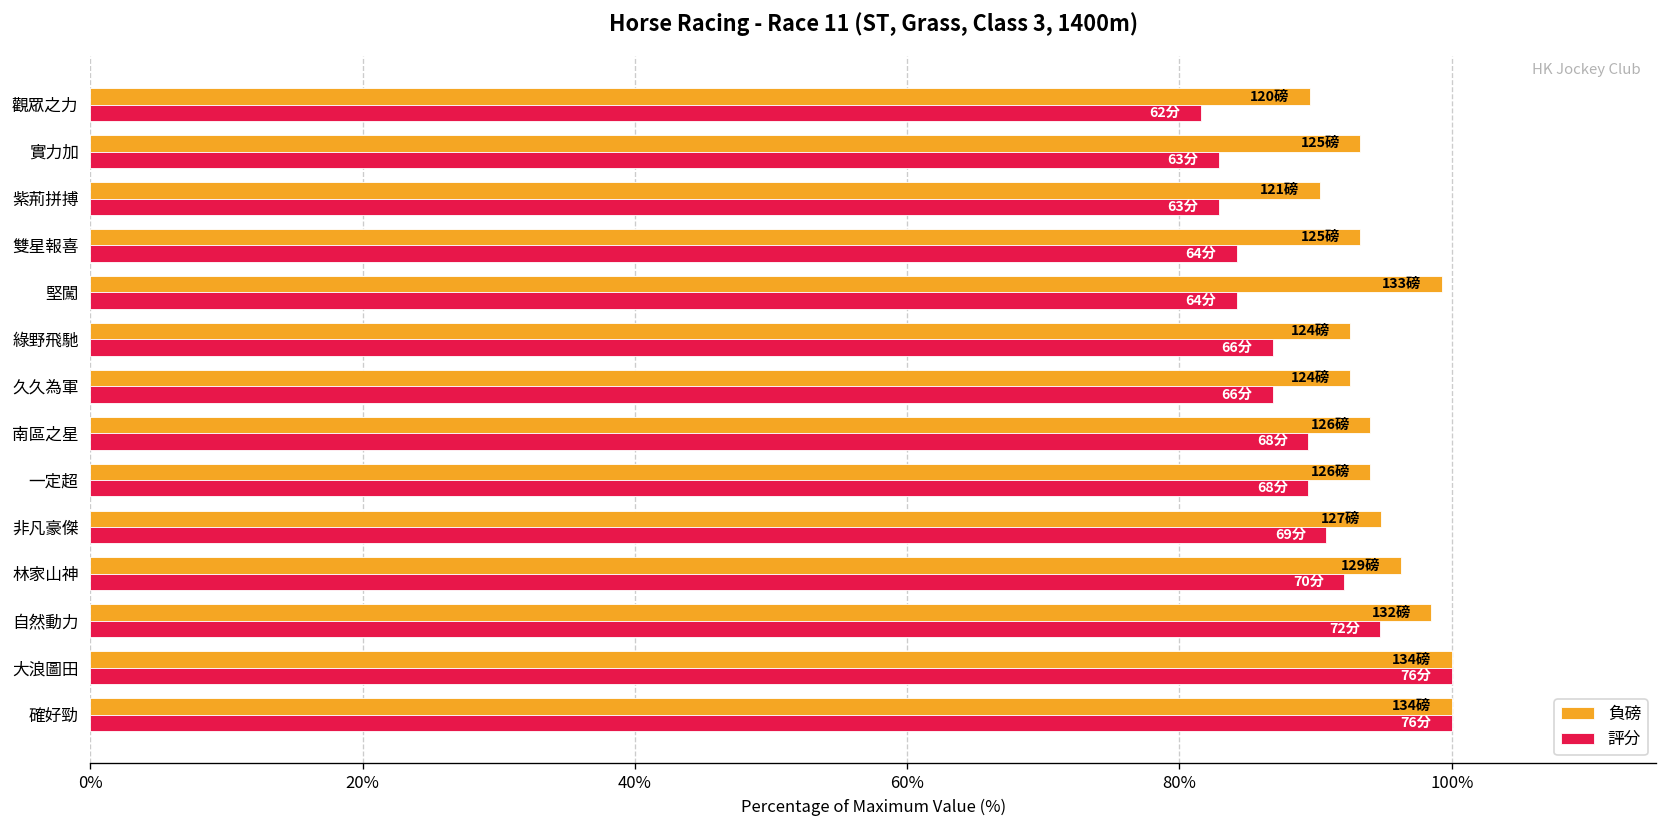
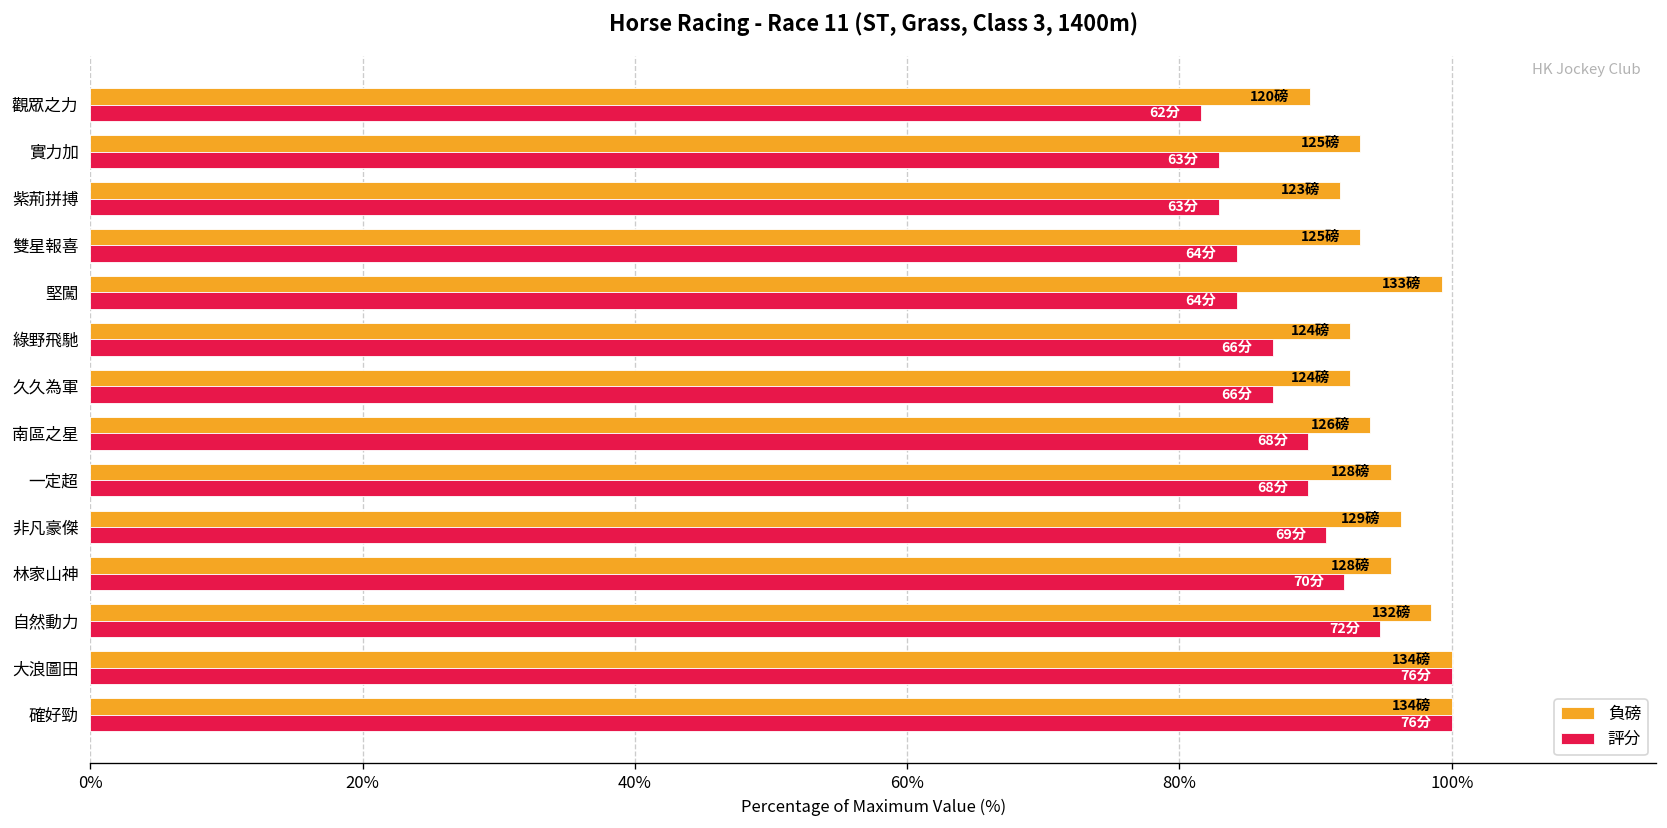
  {
    "負磅": {
-     "紫荊拼搏": "121磅",
-     "一定超": "126磅",
-     "非凡豪傑": "127磅",
-     "林家山神": "129磅"
+     "紫荊拼搏": "123磅",
+     "一定超": "128磅",
+     "非凡豪傑": "129磅",
+     "林家山神": "128磅"
    }
  }
